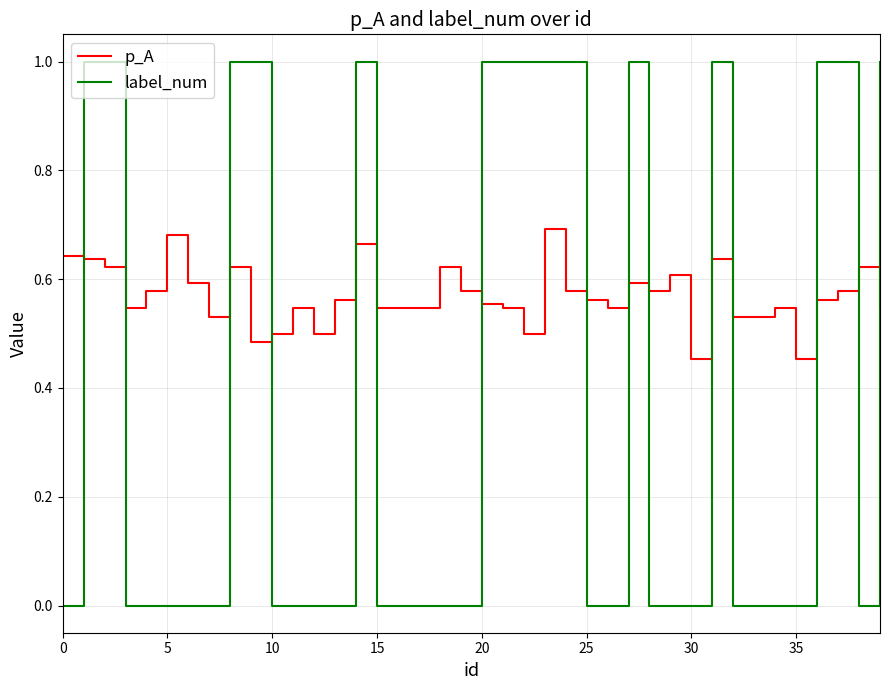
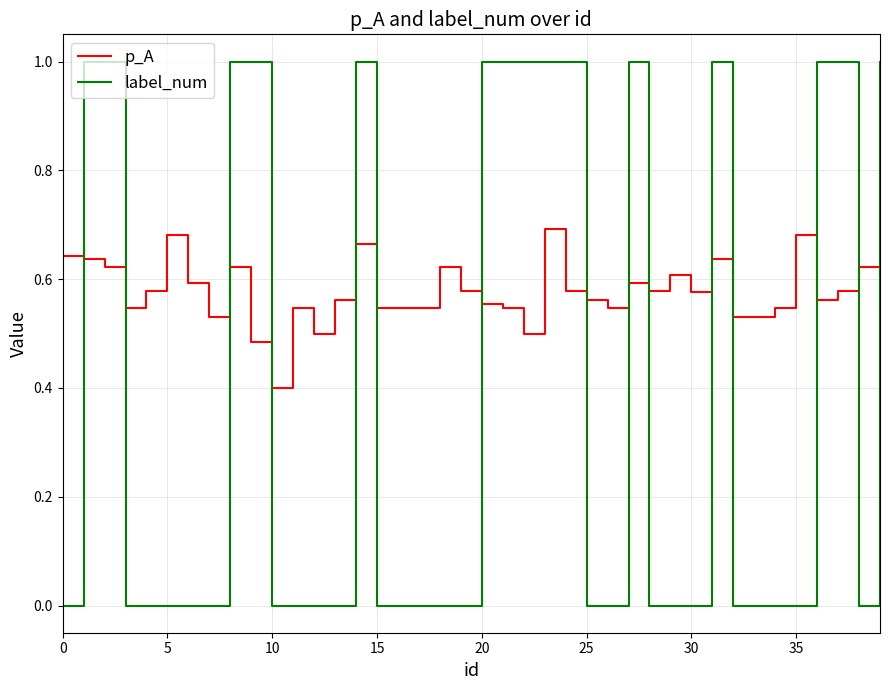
  {
    "p_A": {
      "0": 0.64,
      "5": 0.68,
-     "10": 0.5,
+     "10": 0.4,
      "15": 0.55,
      "20": 0.55,
      "25": 0.56,
-     "30": 0.45,
-     "35": 0.45
+     "30": 0.58,
+     "35": 0.68
    },
    "label_num": {
      "0": 0.00,
      "5": 0.00,
      "10": 0.00,
      "15": 0.00,
      "20": 1.00,
      "25": 0.00,
      "30": 0.00,
      "35": 0.00
    }
  }
